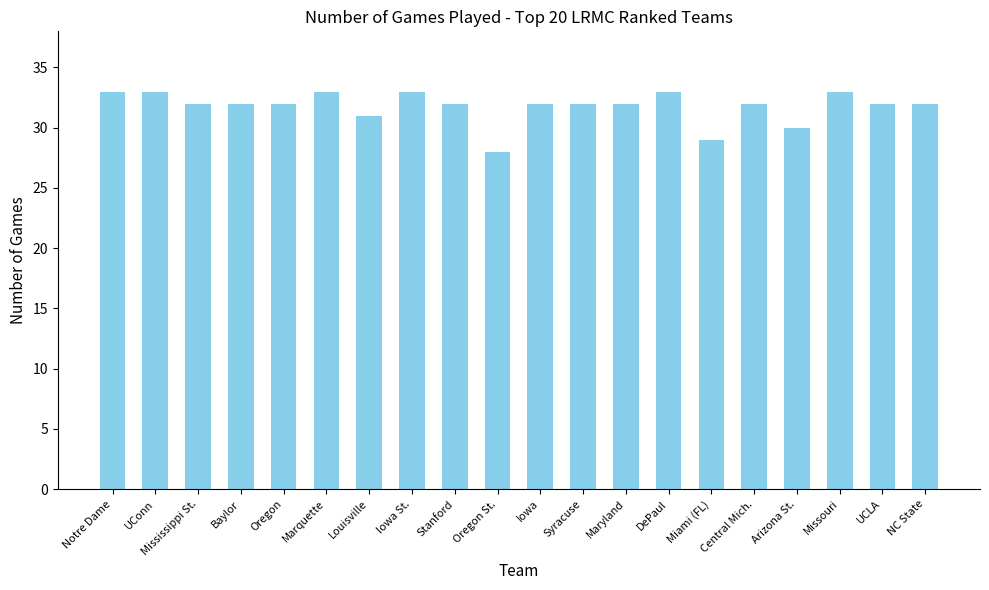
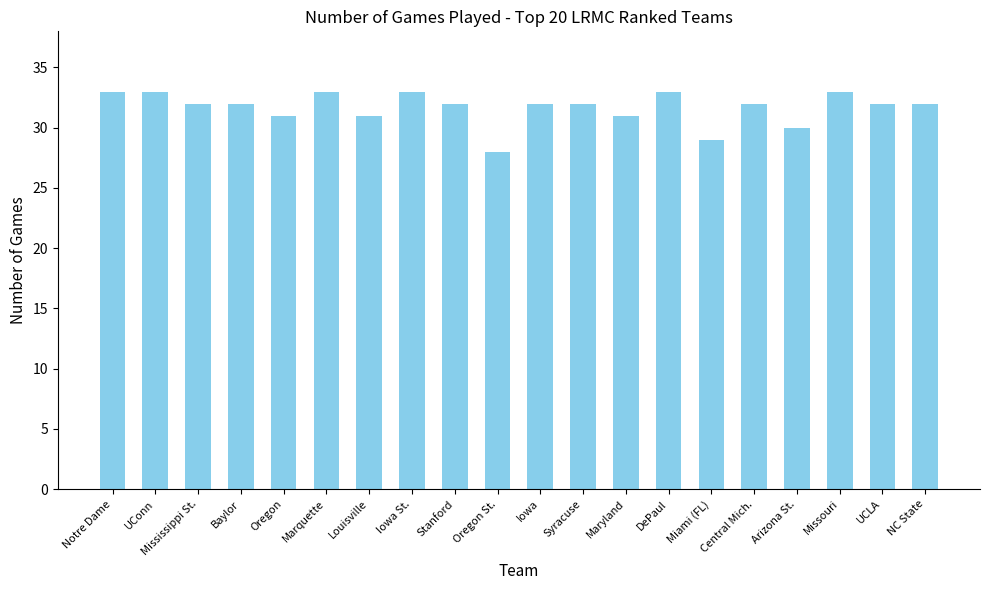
  {
    "Notre Dame": 33,
    "UConn": 33,
    "Mississippi St.": 32,
    "Baylor": 32,
-   "Oregon": 32,
+   "Oregon": 31,
    "Marquette": 33,
    "Louisville": 31,
    "Iowa St.": 33,
    "Stanford": 32,
    "Oregon St.": 28,
    "Iowa": 32,
    "Syracuse": 32,
-   "Maryland": 32,
+   "Maryland": 31,
    "DePaul": 33,
    "Miami (FL)": 29,
    "Central Mich.": 32,
    "Arizona St.": 30,
    "Missouri": 33,
    "UCLA": 32,
    "NC State": 32
  }
